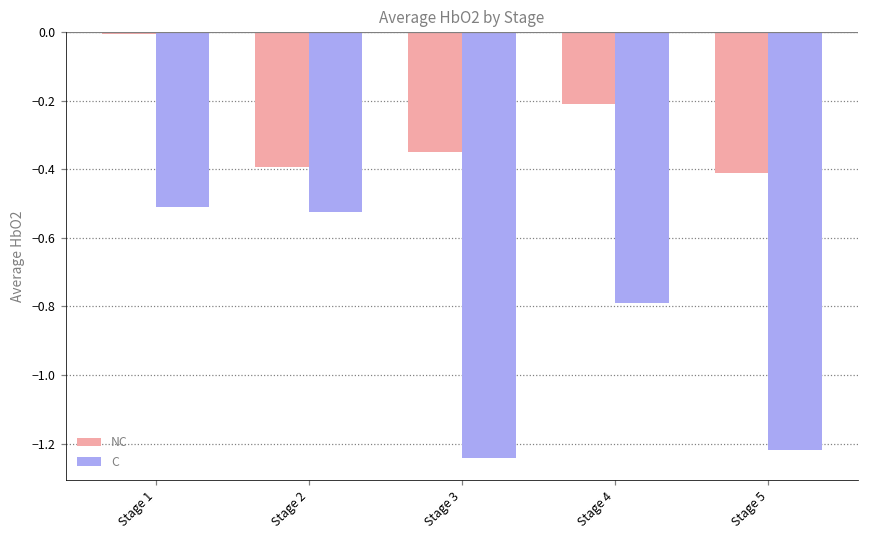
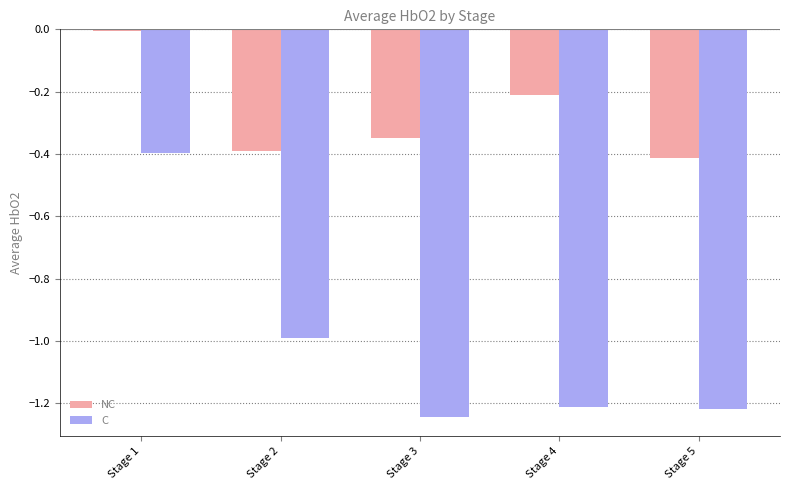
  {
    "NC": {
      "Stage 2": -0.39,
      "Stage 3": -0.35,
      "Stage 4": -0.21,
      "Stage 5": -0.41
    },
    "C": {
-     "Stage 1": -0.51,
-     "Stage 2": -0.52,
+     "Stage 1": -0.40,
+     "Stage 2": -0.99,
      "Stage 3": -1.24,
-     "Stage 4": -0.79,
+     "Stage 4": -1.21,
      "Stage 5": -1.22
    }
  }
